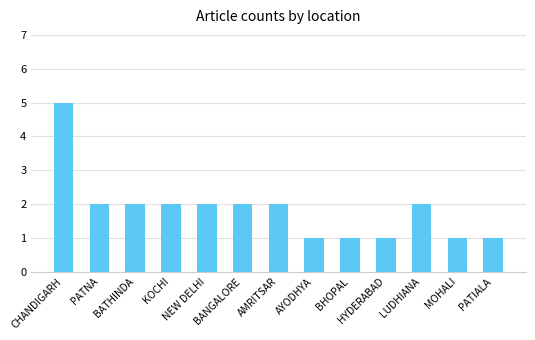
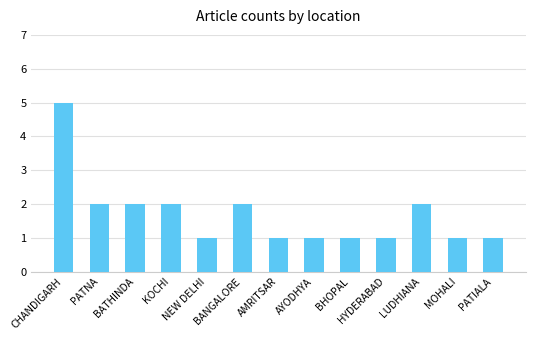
  {
    "CHANDIGARH": 5,
    "PATNA": 2,
    "BATHINDA": 2,
    "KOCHI": 2,
-   "NEW DELHI": 2,
+   "NEW DELHI": 1,
    "BANGALORE": 2,
-   "AMRITSAR": 2,
+   "AMRITSAR": 1,
    "AYODHYA": 1,
    "BHOPAL": 1,
    "HYDERABAD": 1,
    "LUDHIANA": 2,
    "MOHALI": 1,
    "PATIALA": 1
  }
